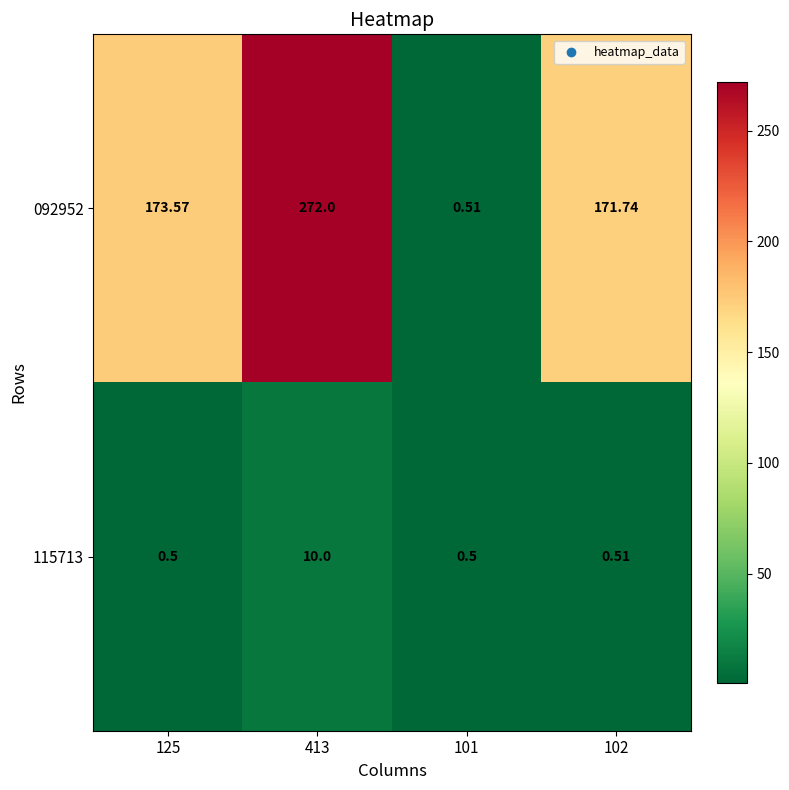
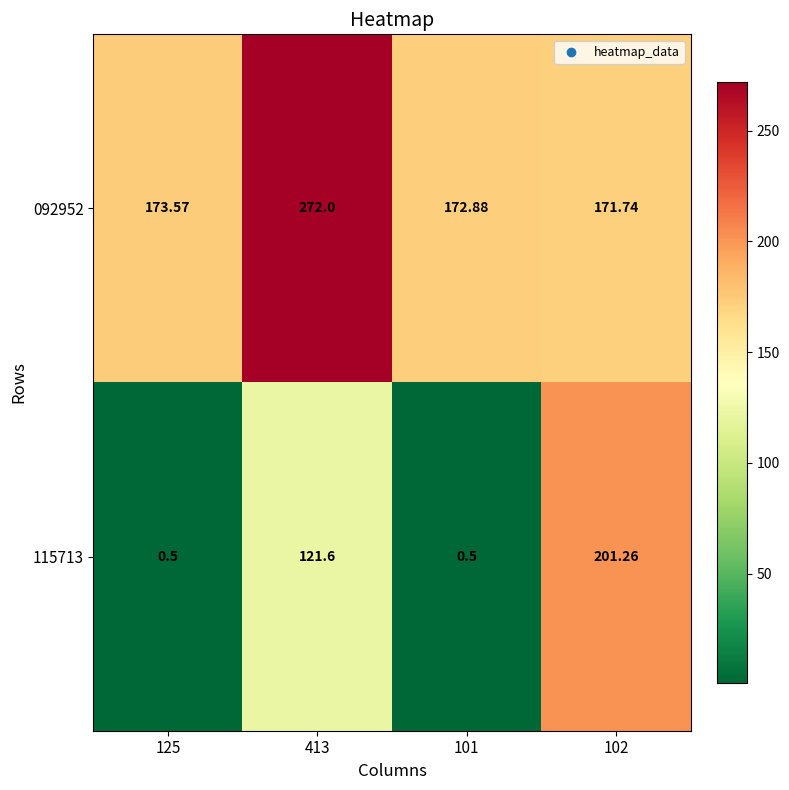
  {
    "092952": {
      "125": 173.57,
      "413": 272.0,
-     "101": 0.51,
+     "101": 172.88,
      "102": 171.74
    },
    "115713": {
      "125": 0.5,
-     "413": 10.0,
+     "413": 121.6,
      "101": 0.5,
-     "102": 0.51
+     "102": 201.26
    }
  }
